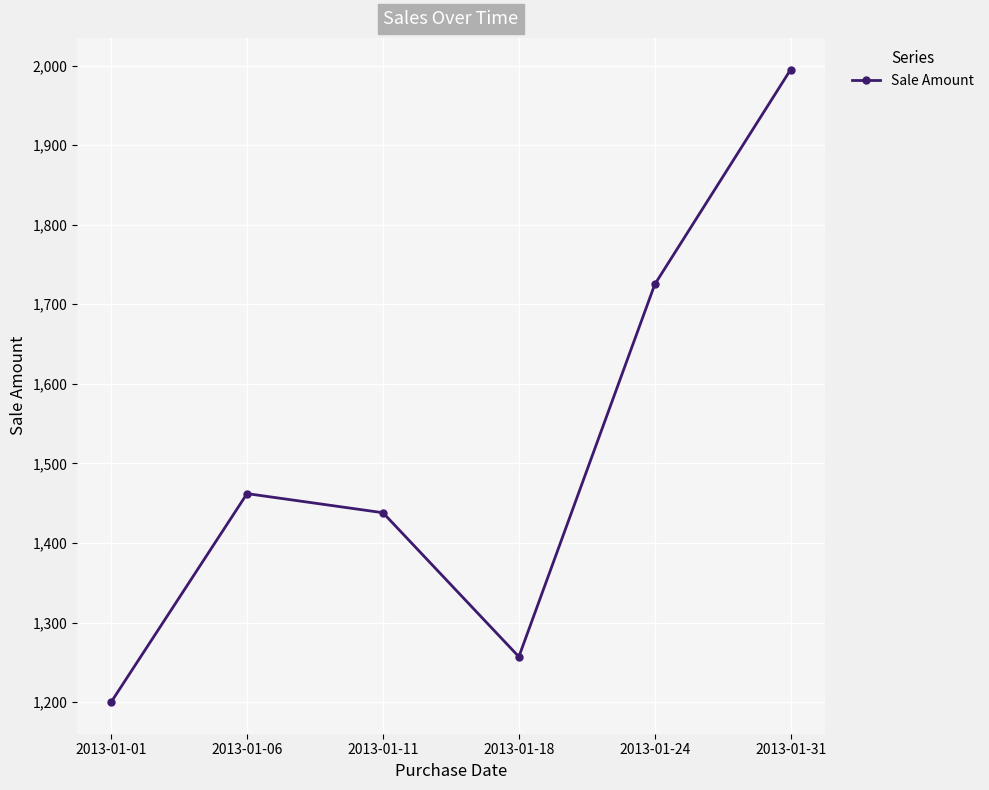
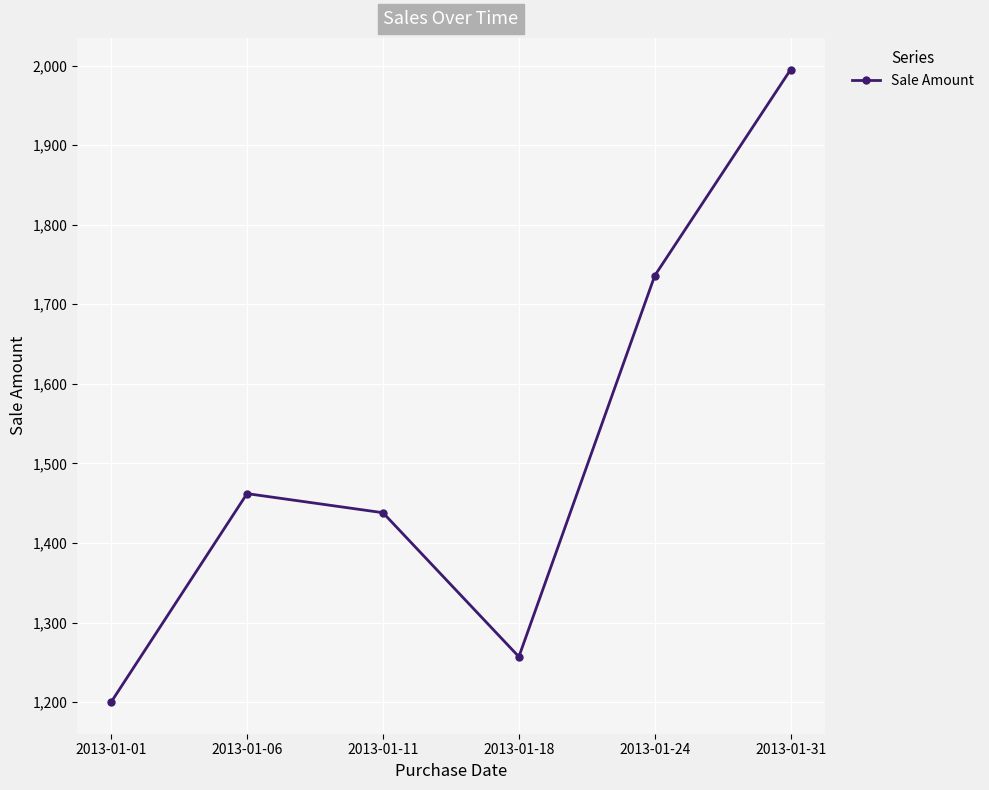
  {
    "2013-01-01": "1,200",
    "2013-01-06": "1,460",
    "2013-01-11": "1,440",
    "2013-01-18": "1,260",
-   "2013-01-24": "1,730",
+   "2013-01-24": "1,740",
    "2013-01-31": "2,000"
  }
